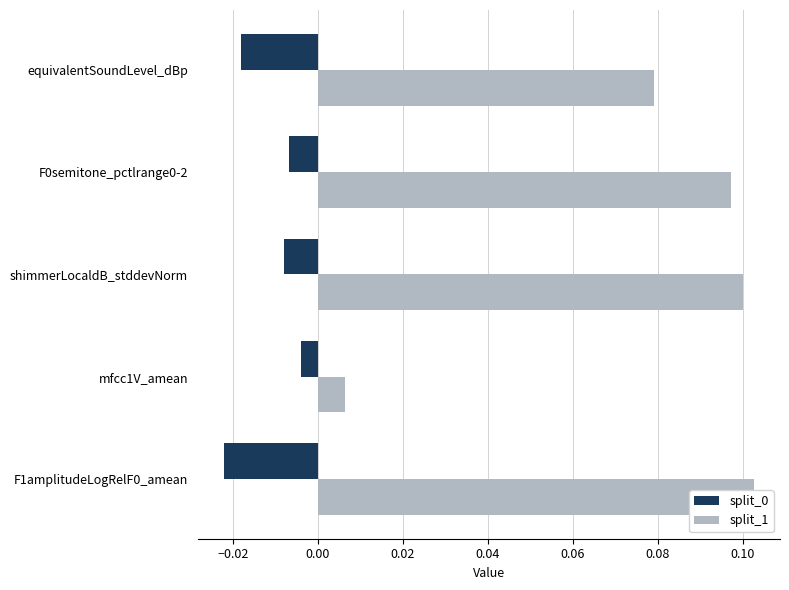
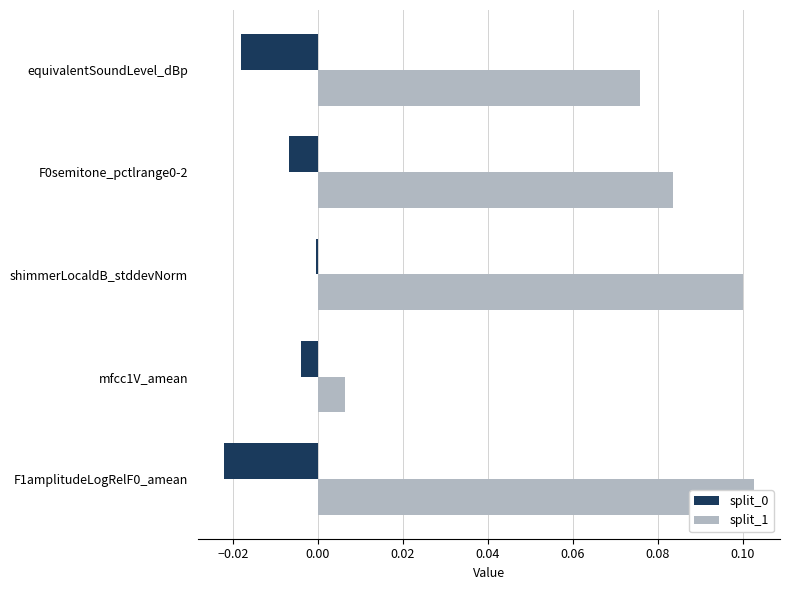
  {
    "split_0": {
      "equivalentSoundLevel_dBp": -0.018,
      "F0semitone_pctlrange0-2": -0.007,
-     "shimmerLocaldB_stddevNorm": -0.008,
+     "shimmerLocaldB_stddevNorm": -0.001,
      "mfcc1V_amean": -0.004,
      "F1amplitudeLogRelF0_amean": -0.022
    },
    "split_1": {
-     "equivalentSoundLevel_dBp": 0.079,
-     "F0semitone_pctlrange0-2": 0.097,
+     "equivalentSoundLevel_dBp": 0.076,
+     "F0semitone_pctlrange0-2": 0.084,
      "shimmerLocaldB_stddevNorm": 0.100,
      "mfcc1V_amean": 0.006
    }
  }
